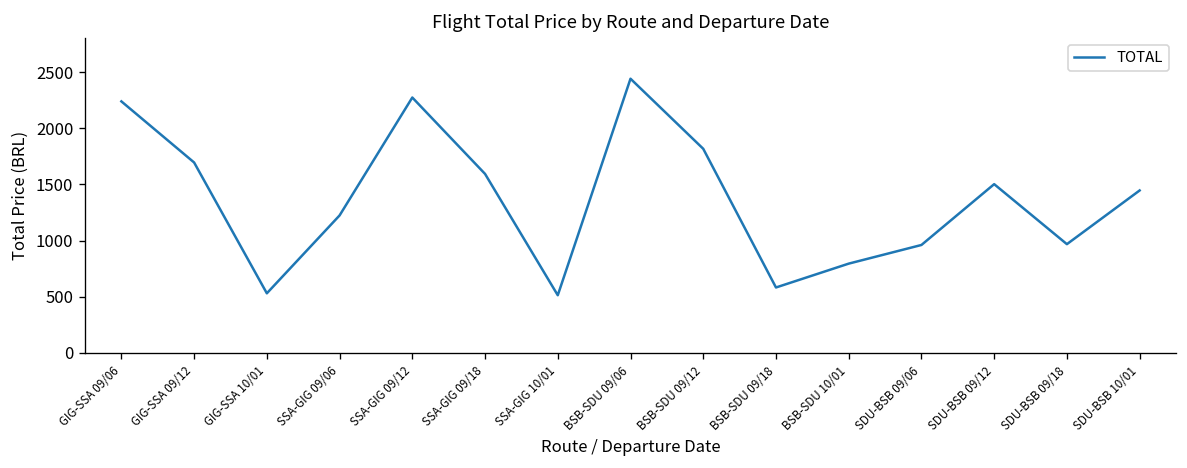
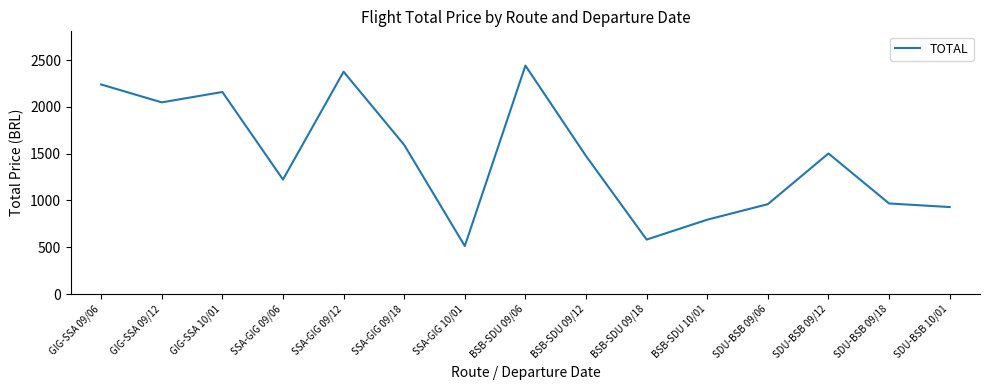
  {
    "GIG-SSA 09/06": 2200,
-   "GIG-SSA 09/12": 1700,
-   "GIG-SSA 10/01": 500,
+   "GIG-SSA 09/12": 2000,
+   "GIG-SSA 10/01": 2200,
    "SSA-GIG 09/06": 1200,
-   "SSA-GIG 09/12": 2300,
+   "SSA-GIG 09/12": 2400,
    "SSA-GIG 09/18": 1600,
    "SSA-GIG 10/01": 500,
    "BSB-SDU 09/06": 2400,
-   "BSB-SDU 09/12": 1800,
+   "BSB-SDU 09/12": 1500,
    "BSB-SDU 09/18": 600,
    "BSB-SDU 10/01": 800,
    "SDU-BSB 09/06": 1000,
    "SDU-BSB 09/12": 1500,
    "SDU-BSB 09/18": 1000,
-   "SDU-BSB 10/01": 1400
+   "SDU-BSB 10/01": 900
  }
